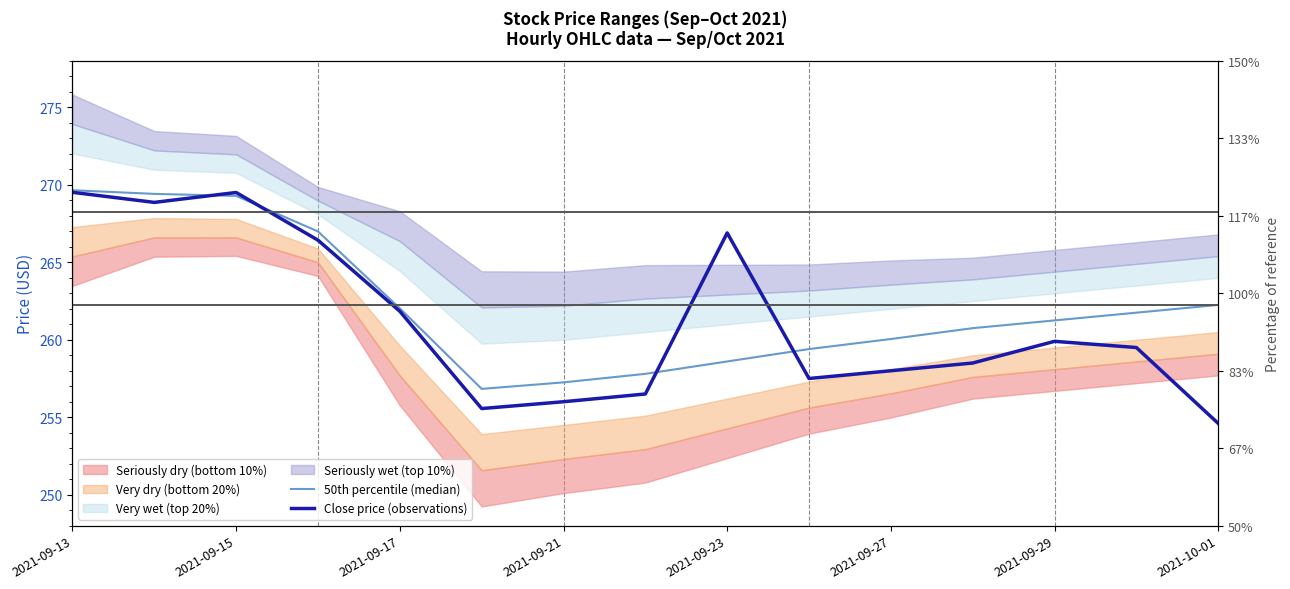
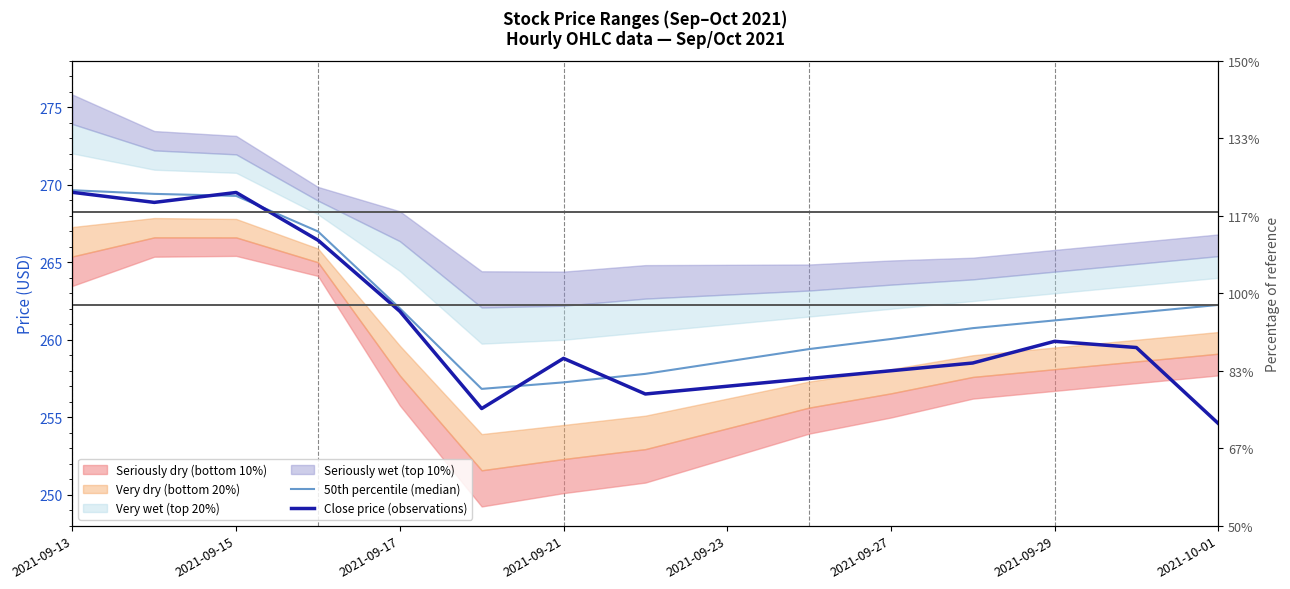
  {
    "Close price (observations)": {
      "2021-09-15": 269.5,
      "2021-09-17": 261.8,
-     "2021-09-21": 256.0,
-     "2021-09-23": 266.9,
+     "2021-09-21": 258.8,
+     "2021-09-23": 257.0,
      "2021-09-29": 259.9,
      "2021-10-01": 254.6
    }
  }
